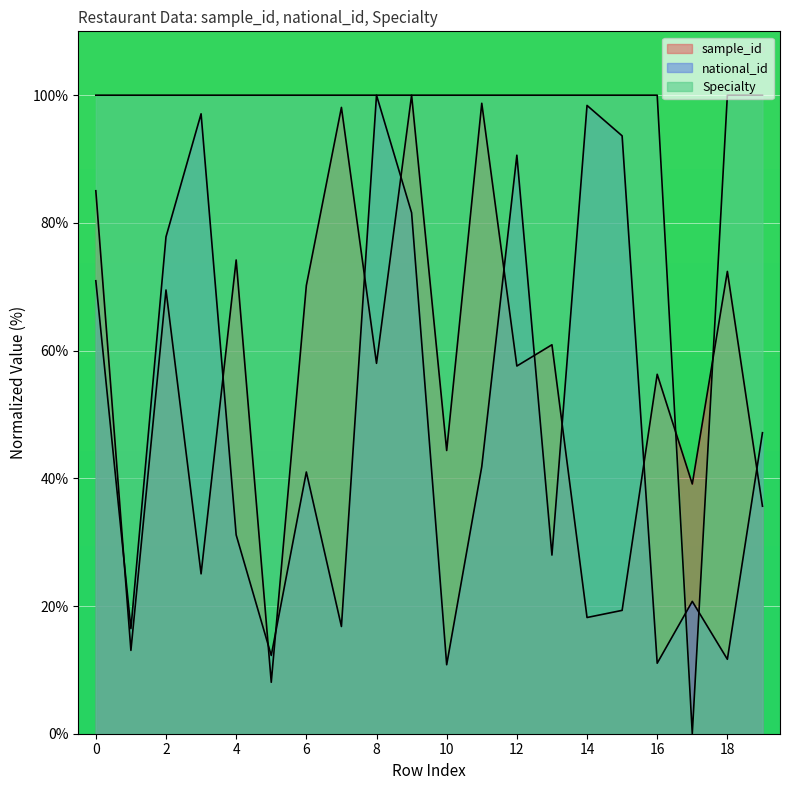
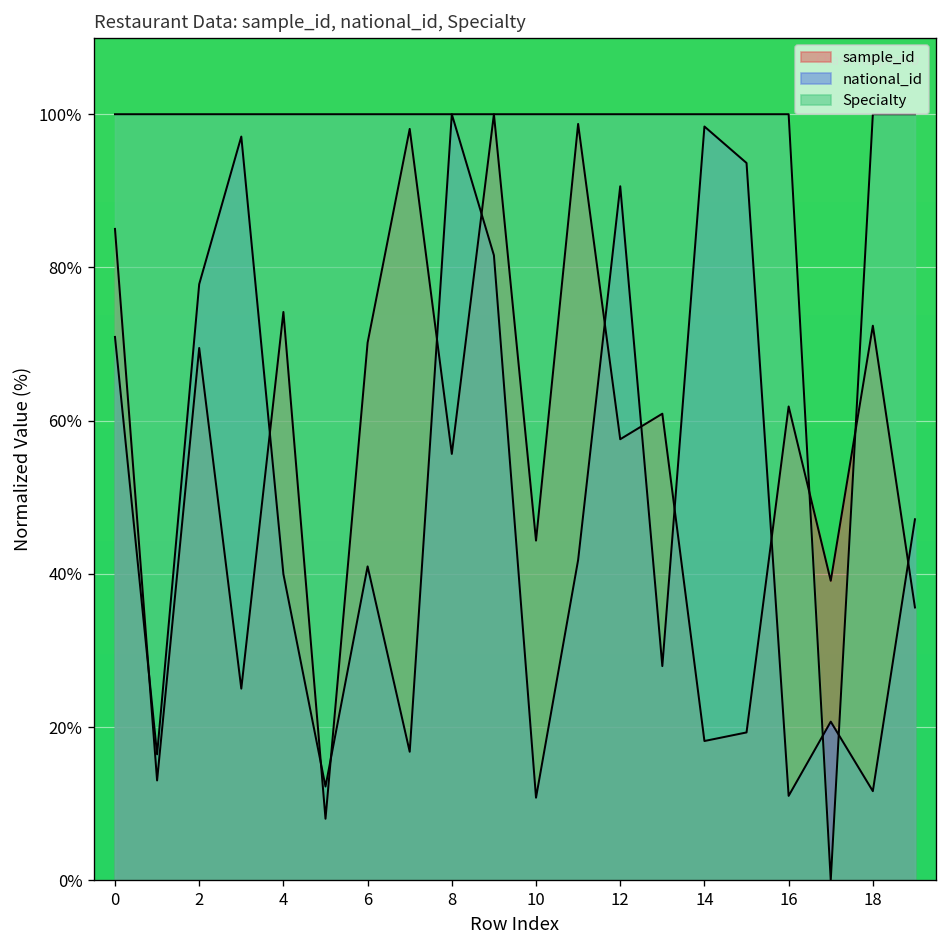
  {
    "sample_id": {
      "0": "85%",
      "2": "69%",
      "4": "74%",
      "6": "70%",
-     "8": "58%",
+     "8": "56%",
      "10": "44%",
      "12": "58%",
      "14": "18%",
-     "16": "56%",
+     "16": "62%",
      "18": "72%"
    },
    "national_id": {
      "0": "71%",
      "2": "78%",
-     "4": "31%",
+     "4": "40%",
      "6": "41%",
      "10": "11%",
      "12": "91%",
      "14": "98%",
      "16": "11%",
      "18": "12%"
    },
    "Specialty": {
      "0": "100%",
      "2": "100%",
      "4": "100%",
      "6": "100%",
      "10": "100%",
      "12": "100%",
      "14": "100%",
      "16": "100%"
    }
  }
